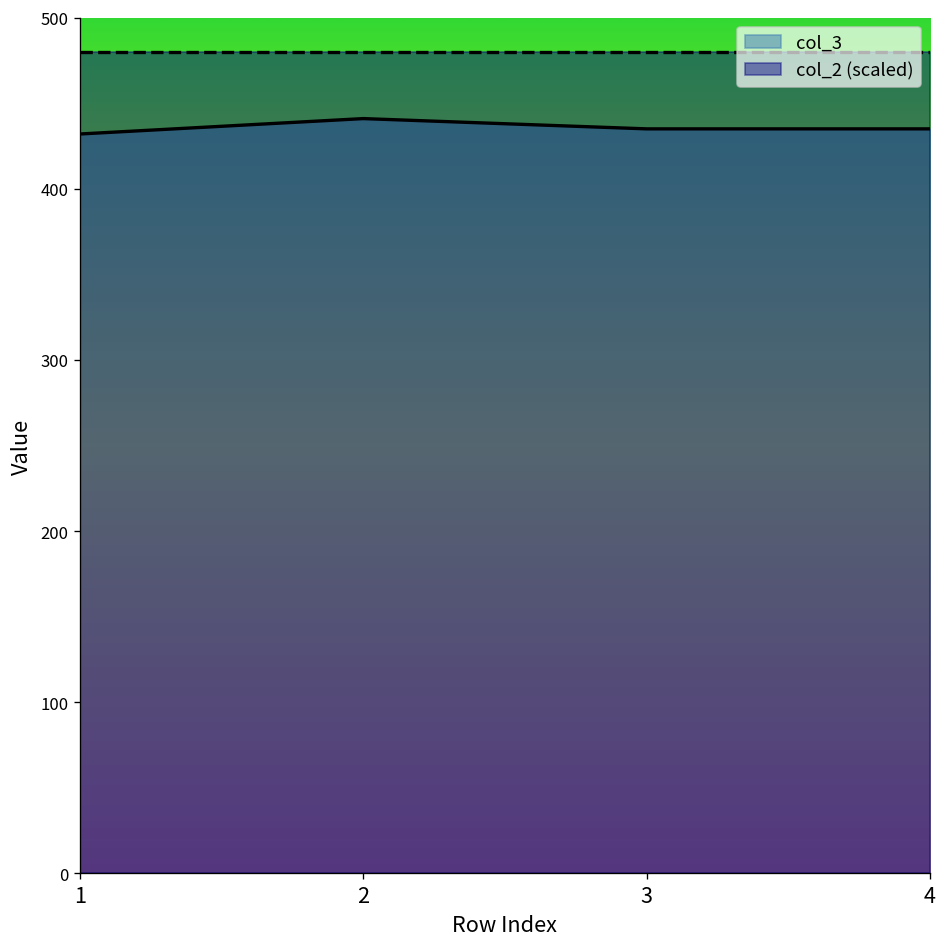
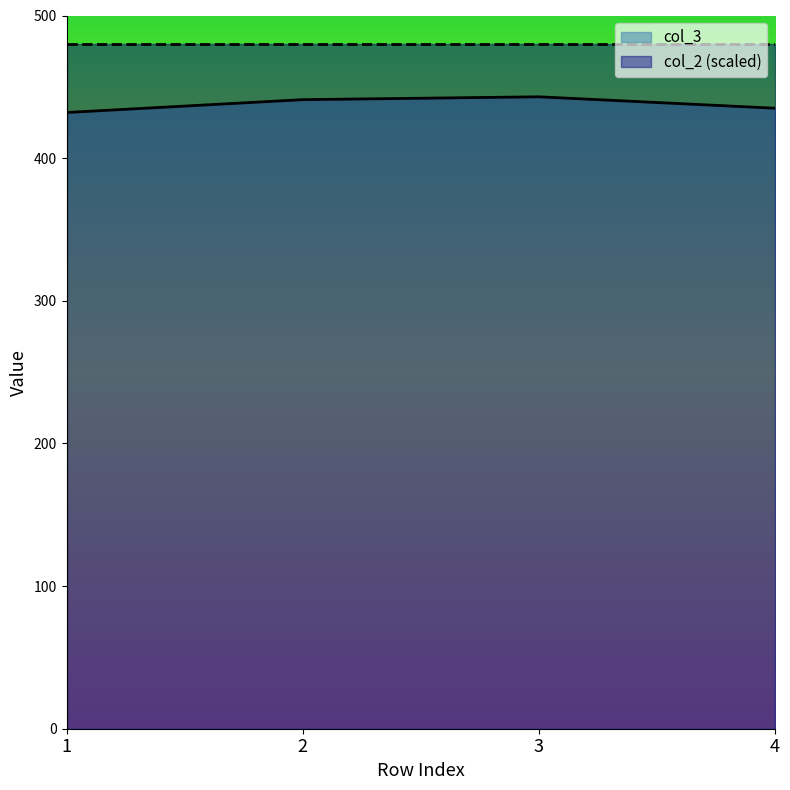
  {
    "col_3": {
      "1": 432,
      "2": 441,
-     "3": 435,
+     "3": 443,
      "4": 435
    },
    "col_2 (scaled)": {
      "1": 480,
      "2": 480,
      "3": 480,
      "4": 480
    }
  }
